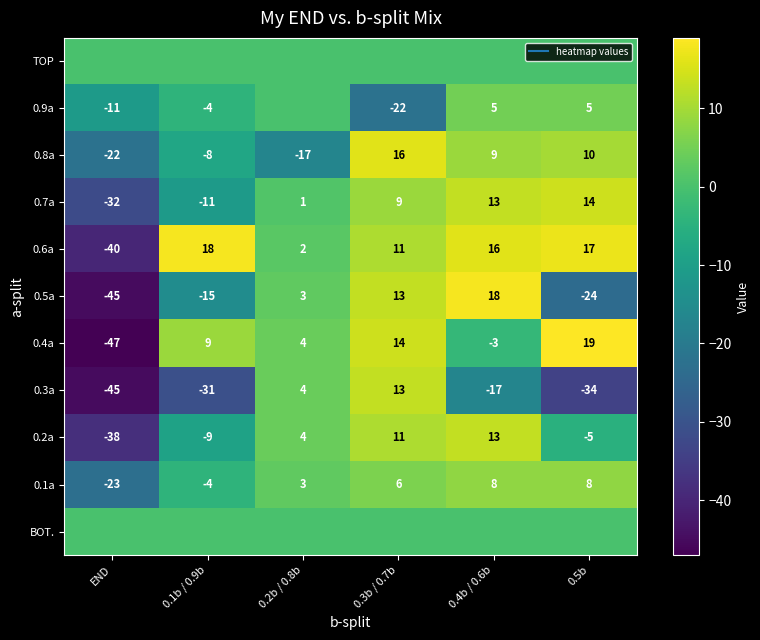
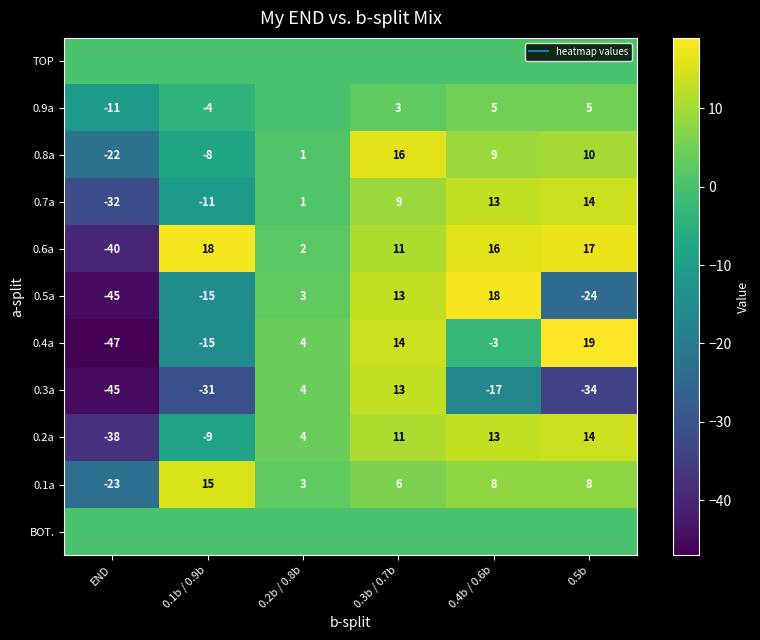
  {
    "0.9a": {
      "END": -11,
      "0.1b / 0.9b": -4,
-     "0.3b / 0.7b": -22,
+     "0.3b / 0.7b": 3,
      "0.4b / 0.6b": 5,
      "0.5b": 5
    },
    "0.8a": {
      "END": -22,
      "0.1b / 0.9b": -8,
-     "0.2b / 0.8b": -17,
+     "0.2b / 0.8b": 1,
      "0.3b / 0.7b": 16,
      "0.4b / 0.6b": 9,
      "0.5b": 10
    },
    "0.7a": {
      "END": -32,
      "0.1b / 0.9b": -11,
      "0.2b / 0.8b": 1,
      "0.3b / 0.7b": 9,
      "0.4b / 0.6b": 13,
      "0.5b": 14
    },
    "0.6a": {
      "END": -40,
      "0.1b / 0.9b": 18,
      "0.2b / 0.8b": 2,
      "0.3b / 0.7b": 11,
      "0.4b / 0.6b": 16,
      "0.5b": 17
    },
    "0.5a": {
      "END": -45,
      "0.1b / 0.9b": -15,
      "0.2b / 0.8b": 3,
      "0.3b / 0.7b": 13,
      "0.4b / 0.6b": 18,
      "0.5b": -24
    },
    "0.4a": {
      "END": -47,
-     "0.1b / 0.9b": 9,
+     "0.1b / 0.9b": -15,
      "0.2b / 0.8b": 4,
      "0.3b / 0.7b": 14,
      "0.4b / 0.6b": -3,
      "0.5b": 19
    },
    "0.3a": {
      "END": -45,
      "0.1b / 0.9b": -31,
      "0.2b / 0.8b": 4,
      "0.3b / 0.7b": 13,
      "0.4b / 0.6b": -17,
      "0.5b": -34
    },
    "0.2a": {
      "END": -38,
      "0.1b / 0.9b": -9,
      "0.2b / 0.8b": 4,
      "0.3b / 0.7b": 11,
      "0.4b / 0.6b": 13,
-     "0.5b": -5
+     "0.5b": 14
    },
    "0.1a": {
      "END": -23,
-     "0.1b / 0.9b": -4,
+     "0.1b / 0.9b": 15,
      "0.2b / 0.8b": 3,
      "0.3b / 0.7b": 6,
      "0.4b / 0.6b": 8,
      "0.5b": 8
    }
  }
